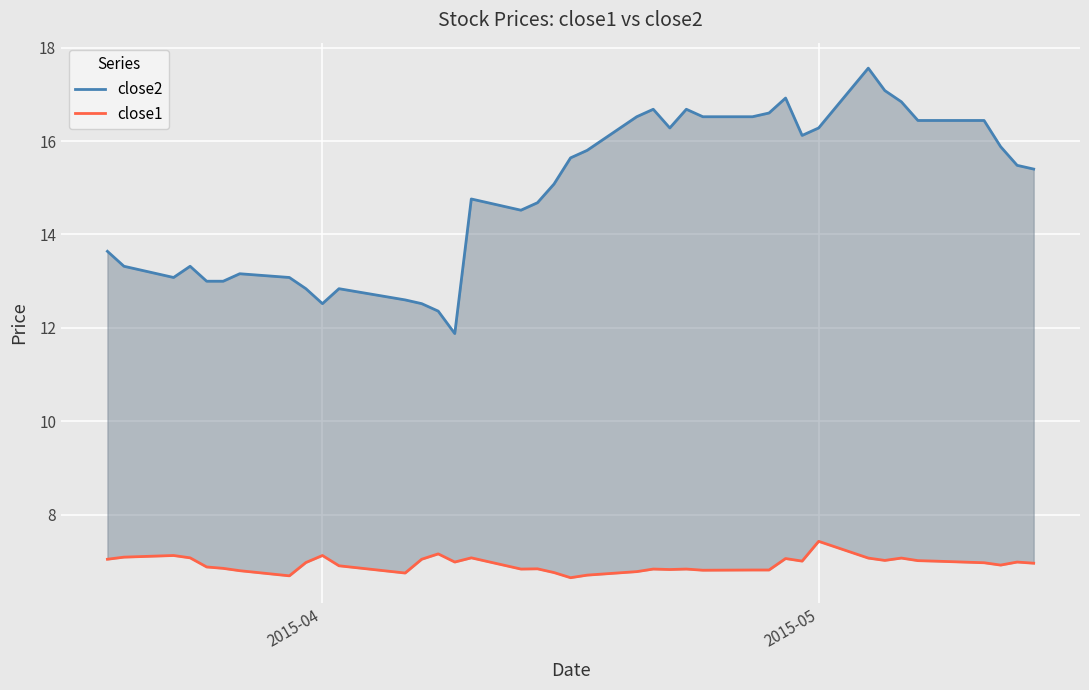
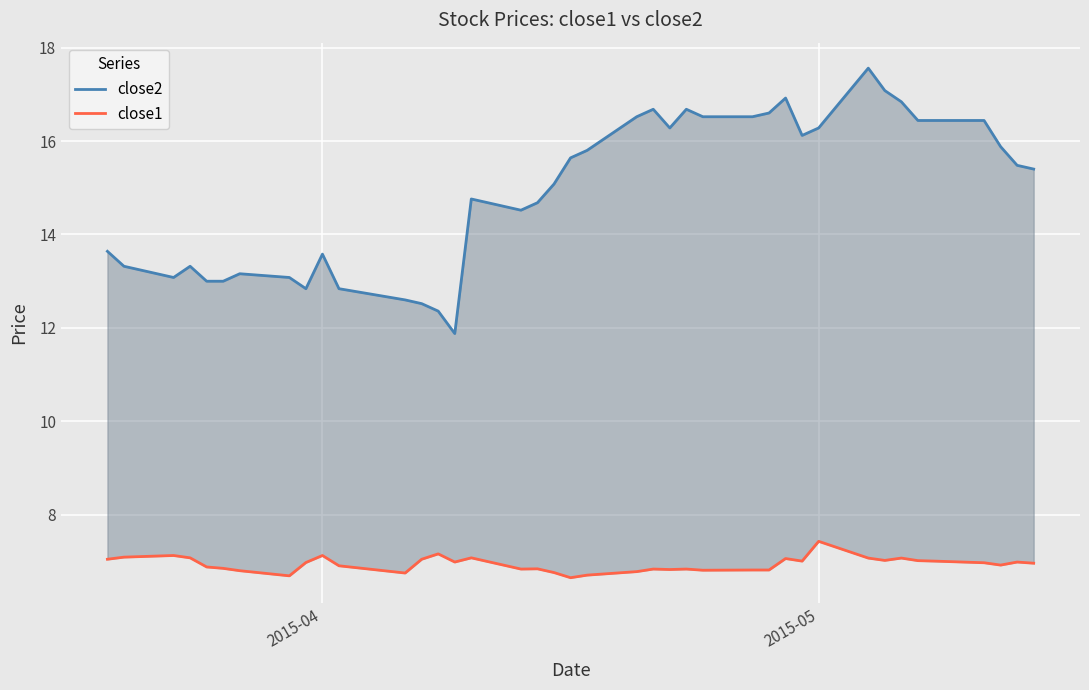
  {
    "close2": {
-     "2015-04": 12.5,
+     "2015-04": 13.6,
      "2015-05": 16.3
    },
    "close1": {
      "2015-04": 7.1,
      "2015-05": 7.4
    }
  }
